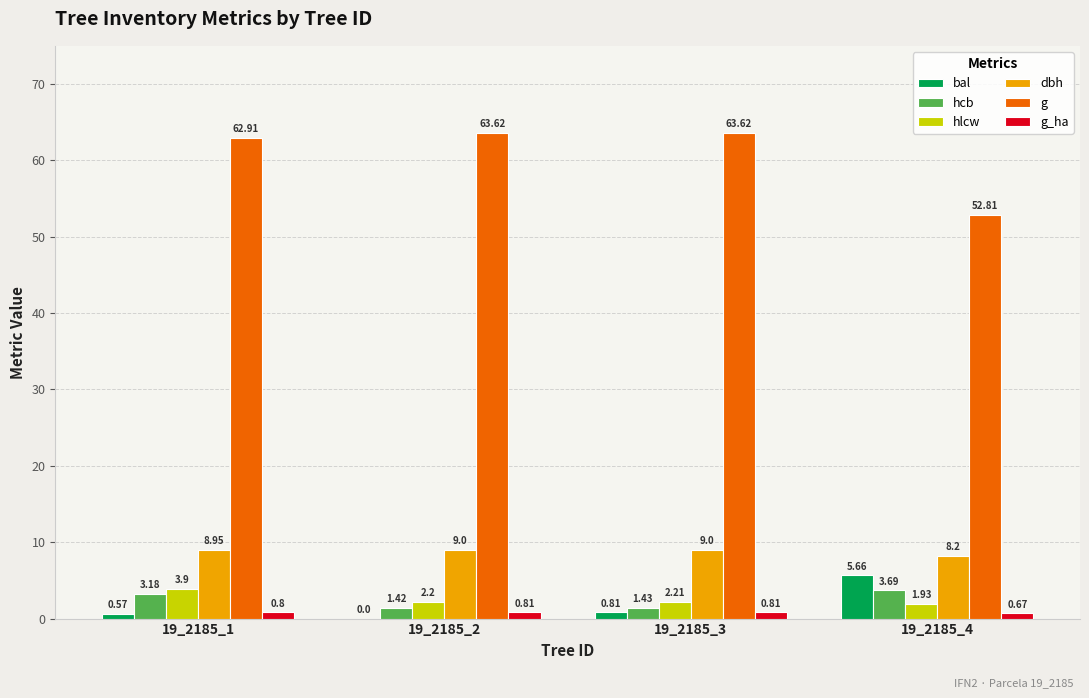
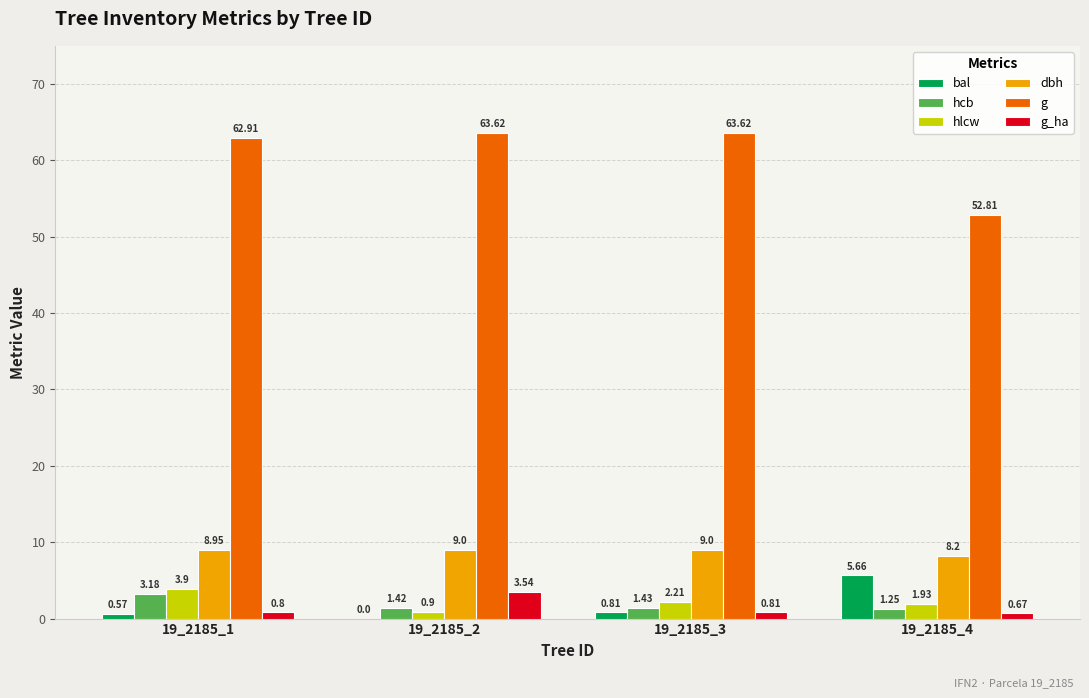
  {
    "bal": {
      "19_2185_1": 0.57,
      "19_2185_2": 0.0,
      "19_2185_3": 0.81,
      "19_2185_4": 5.66
    },
    "hcb": {
      "19_2185_1": 3.18,
      "19_2185_2": 1.42,
      "19_2185_3": 1.43,
-     "19_2185_4": 3.69
+     "19_2185_4": 1.25
    },
    "hlcw": {
      "19_2185_1": 3.9,
-     "19_2185_2": 2.2,
+     "19_2185_2": 0.9,
      "19_2185_3": 2.21,
      "19_2185_4": 1.93
    },
    "dbh": {
      "19_2185_1": 8.95,
      "19_2185_2": 9.0,
      "19_2185_3": 9.0,
      "19_2185_4": 8.2
    },
    "g": {
      "19_2185_1": 62.91,
      "19_2185_2": 63.62,
      "19_2185_3": 63.62,
      "19_2185_4": 52.81
    },
    "g_ha": {
      "19_2185_1": 0.8,
-     "19_2185_2": 0.81,
+     "19_2185_2": 3.54,
      "19_2185_3": 0.81,
      "19_2185_4": 0.67
    }
  }
